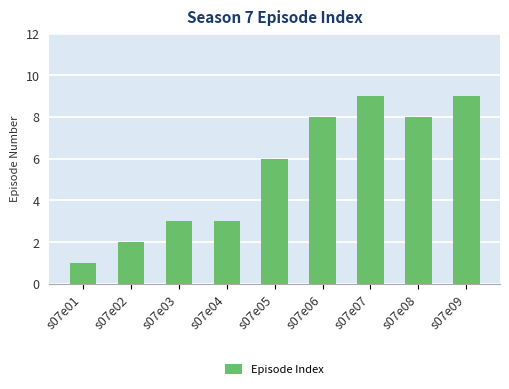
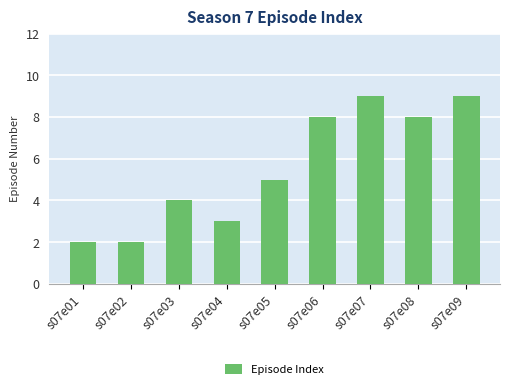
  {
-   "s07e01": 1,
+   "s07e01": 2,
    "s07e02": 2,
-   "s07e03": 3,
+   "s07e03": 4,
    "s07e04": 3,
-   "s07e05": 6,
+   "s07e05": 5,
    "s07e06": 8,
    "s07e07": 9,
    "s07e08": 8,
    "s07e09": 9
  }
